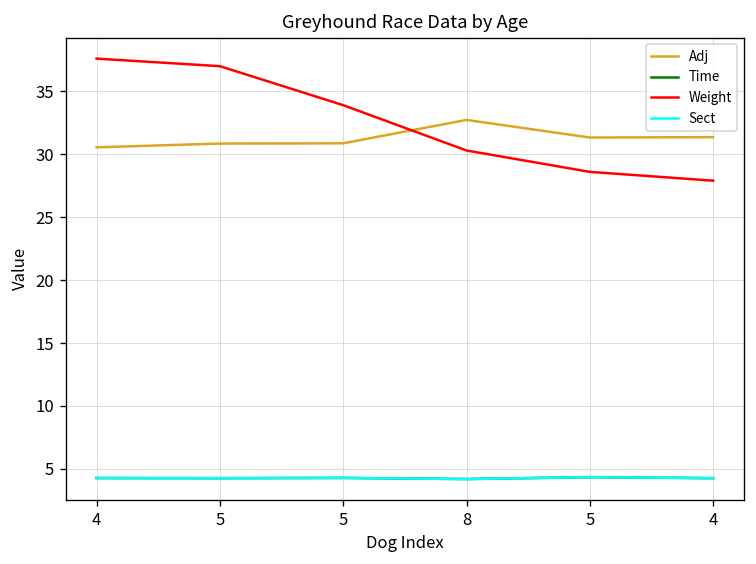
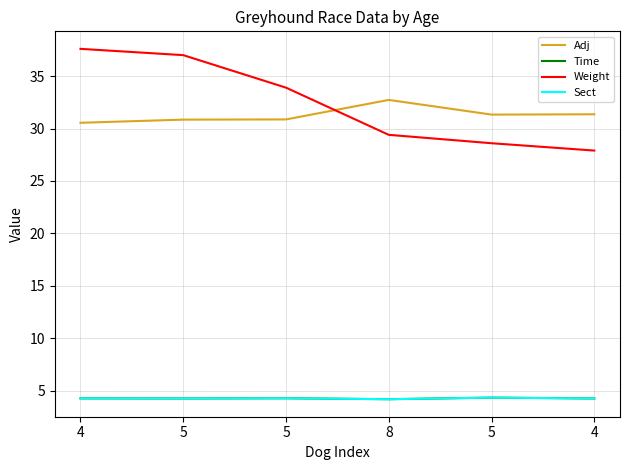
  {
    "Adj": {
      "8": 32.7
    },
    "Sect": {
      "8": 4.2
    },
    "Weight": {
-     "8": 30.3
+     "8": 29.4
    }
  }
